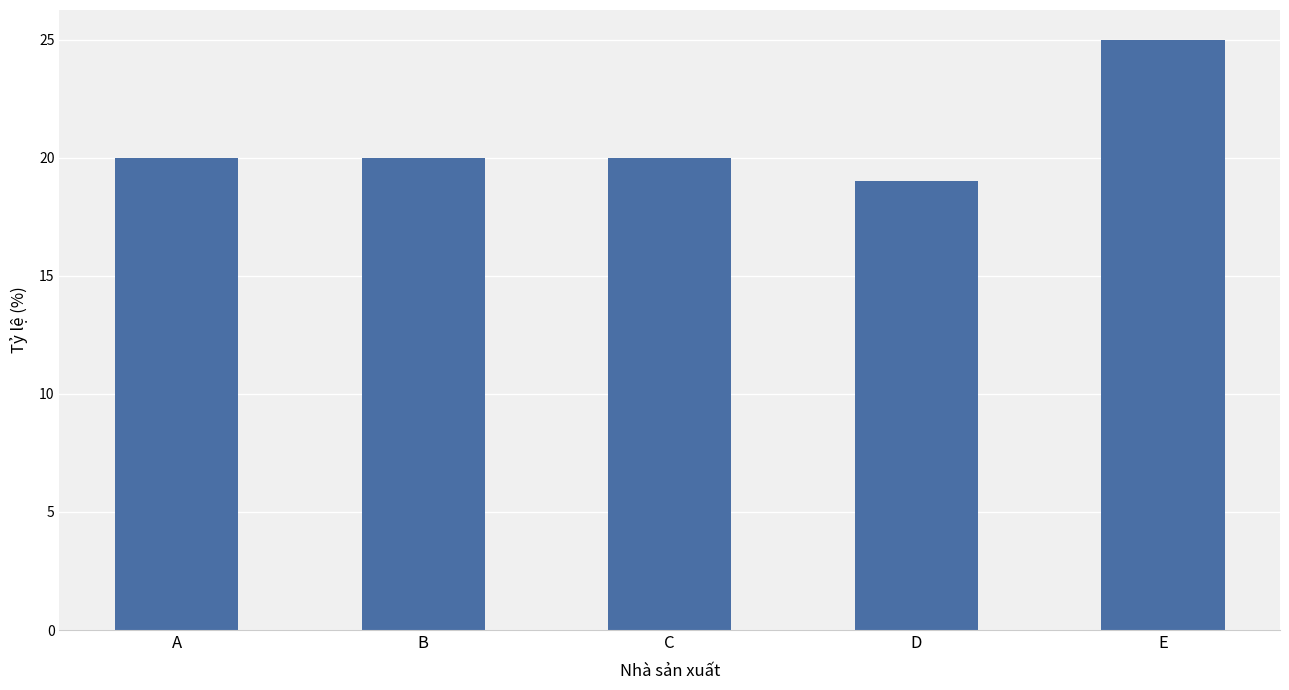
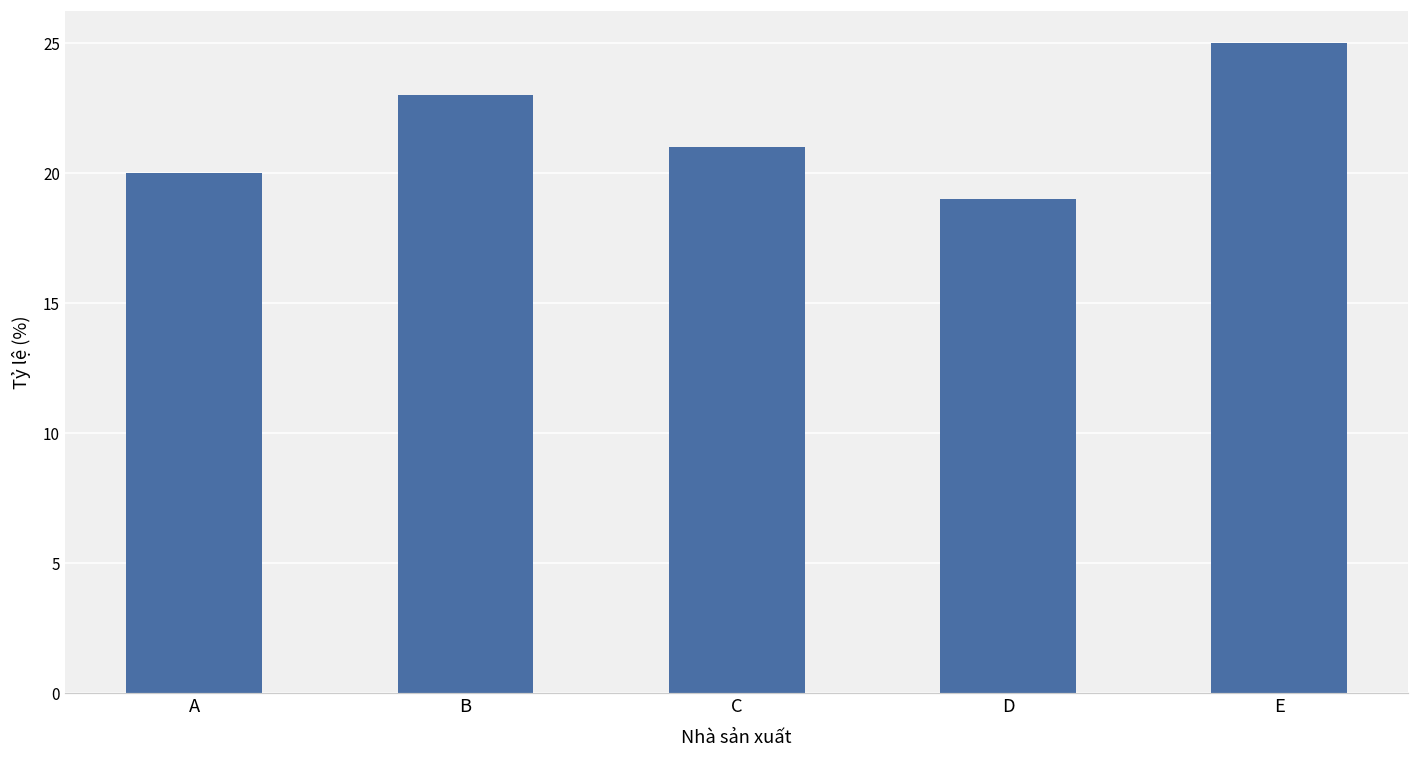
  {
    "A": 20,
-   "B": 20,
-   "C": 20,
+   "B": 23,
+   "C": 21,
    "D": 19,
    "E": 25
  }
